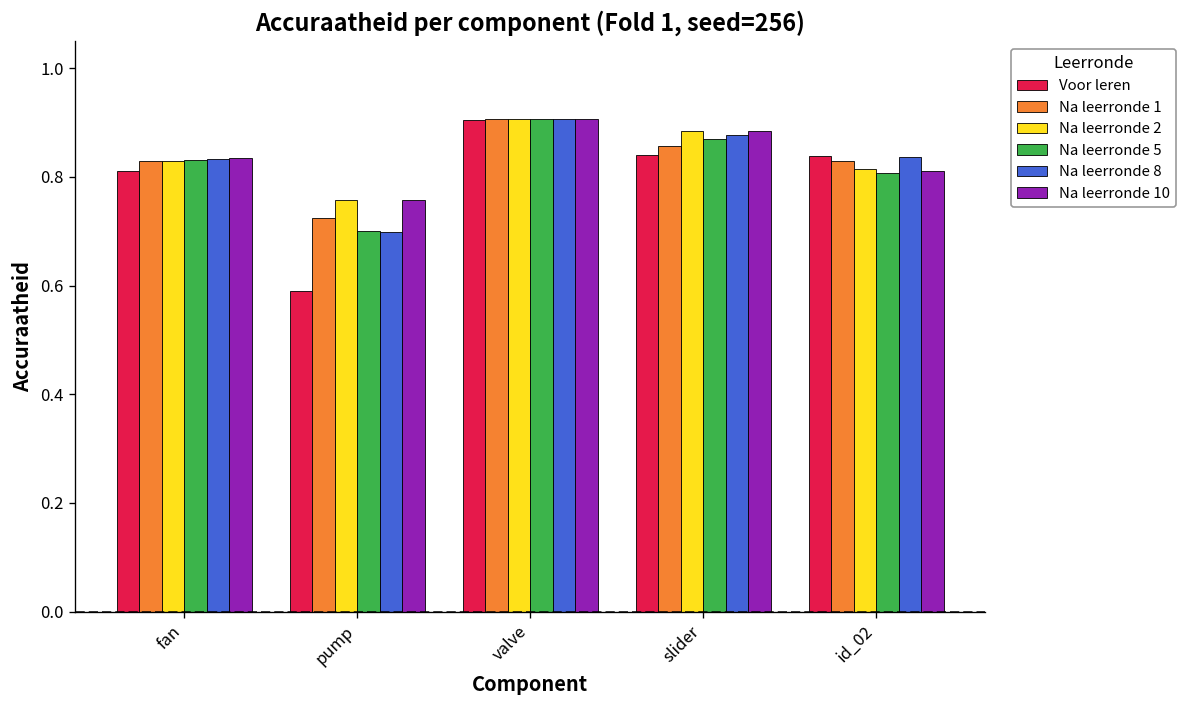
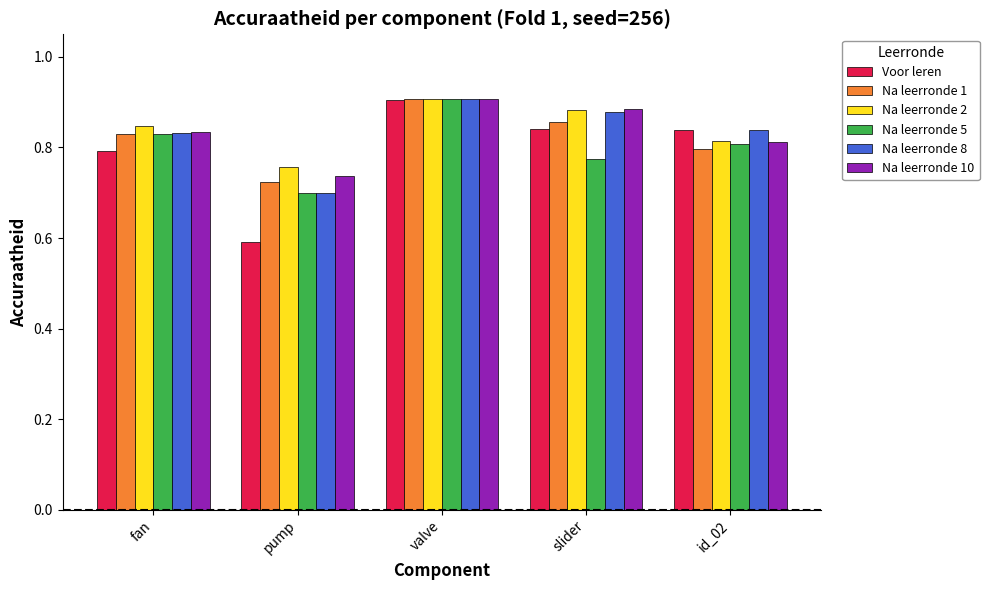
  {
    "Voor leren": {
-     "fan": 0.81,
+     "fan": 0.79,
      "pump": 0.59,
      "valve": 0.90,
      "slider": 0.84,
      "id_02": 0.84
    },
    "Na leerronde 1": {
      "fan": 0.83,
      "pump": 0.72,
      "valve": 0.91,
      "slider": 0.86,
-     "id_02": 0.83
+     "id_02": 0.80
    },
    "Na leerronde 2": {
-     "fan": 0.83,
+     "fan": 0.85,
      "pump": 0.76,
      "valve": 0.91,
      "slider": 0.88,
      "id_02": 0.81
    },
    "Na leerronde 5": {
      "fan": 0.83,
      "pump": 0.70,
      "valve": 0.91,
-     "slider": 0.87,
+     "slider": 0.78,
      "id_02": 0.81
    },
    "Na leerronde 8": {
      "fan": 0.83,
      "pump": 0.70,
      "valve": 0.91,
      "slider": 0.88,
      "id_02": 0.84
    },
    "Na leerronde 10": {
      "fan": 0.83,
-     "pump": 0.76,
+     "pump": 0.74,
      "valve": 0.91,
      "slider": 0.88,
      "id_02": 0.81
    }
  }
